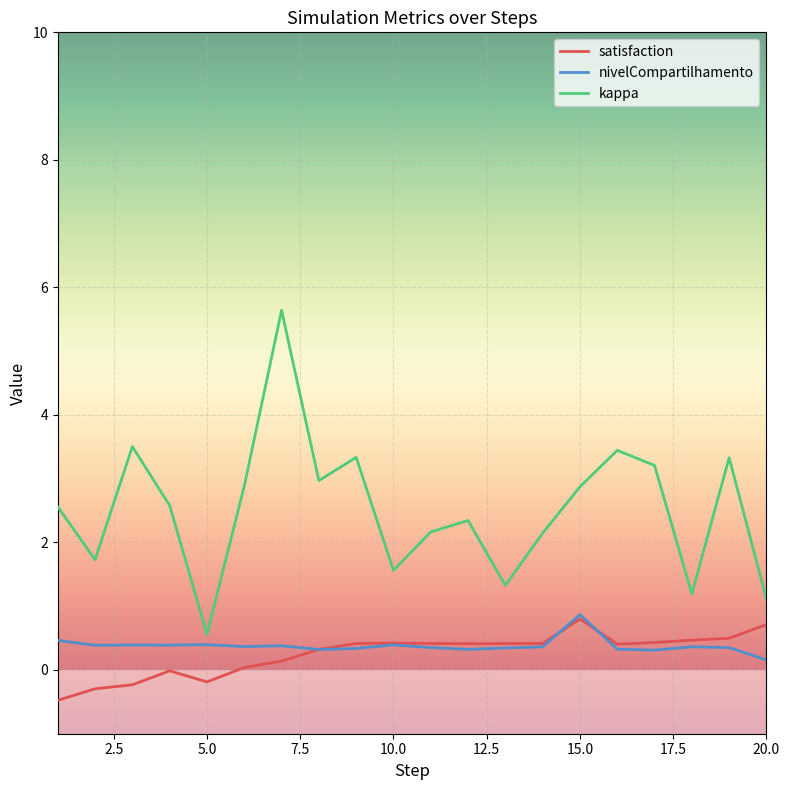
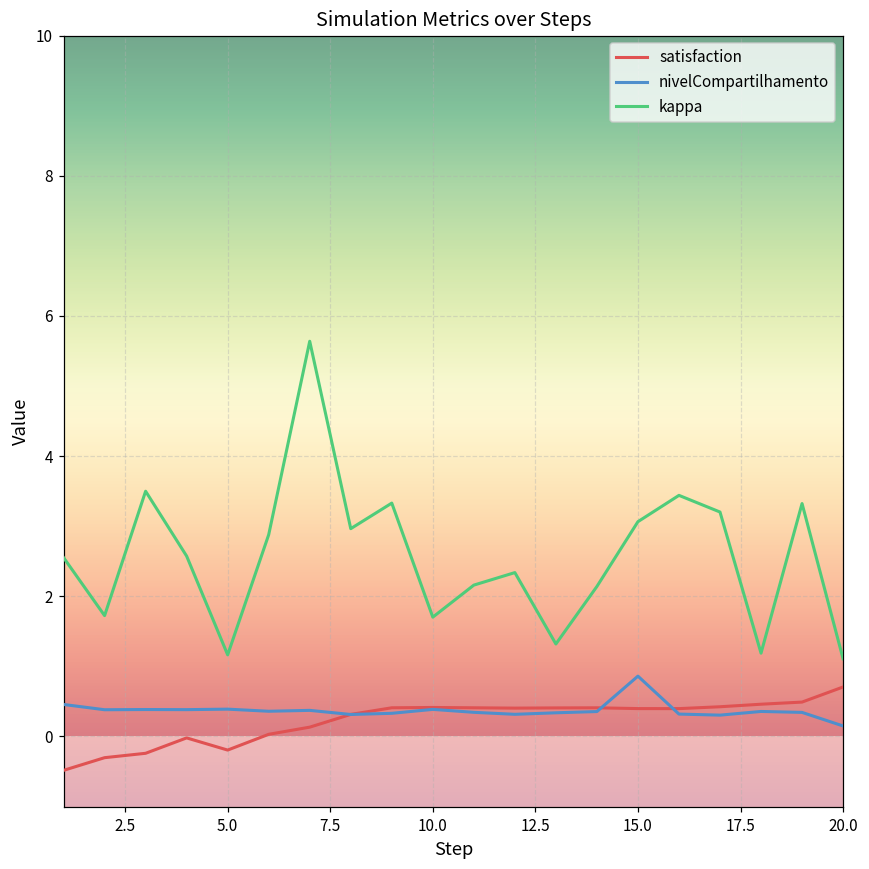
  {
    "satisfaction": {
      "5.0": -0.2,
-     "15.0": 0.8,
+     "15.0": 0.4,
      "20.0": 0.7
    },
    "nivelCompartilhamento": {
      "5.0": 0.4,
      "15.0": 0.9,
      "20.0": 0.2
    },
    "kappa": {
-     "5.0": 0.6,
-     "10.0": 1.6,
-     "15.0": 2.9,
+     "5.0": 1.2,
+     "10.0": 1.7,
+     "15.0": 3.1,
      "20.0": 1.1
    }
  }
